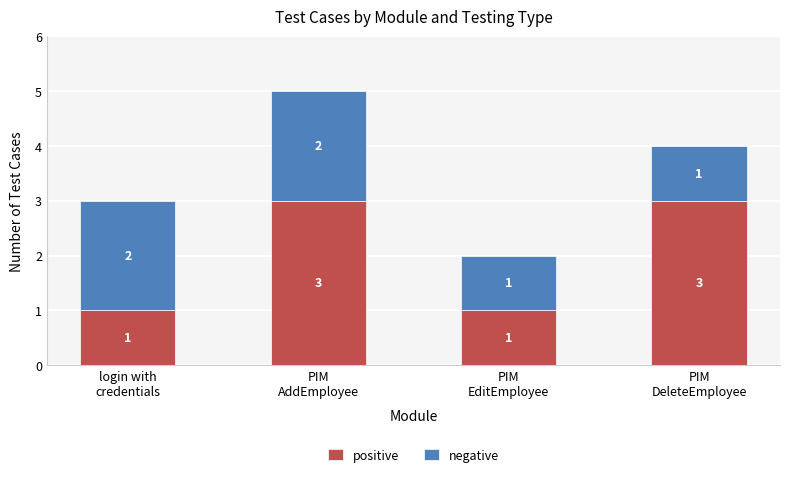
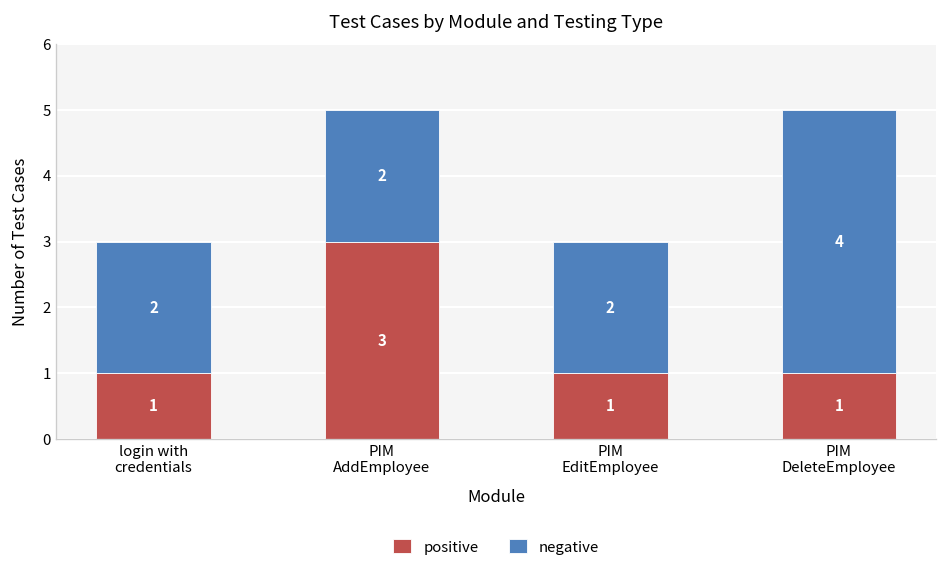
  {
    "positive": {
      "login with credentials": 1,
      "PIM AddEmployee": 3,
      "PIM EditEmployee": 1,
-     "PIM DeleteEmployee": 3
+     "PIM DeleteEmployee": 1
    },
    "negative": {
      "login with credentials": 2,
      "PIM AddEmployee": 2,
-     "PIM EditEmployee": 1,
-     "PIM DeleteEmployee": 1
+     "PIM EditEmployee": 2,
+     "PIM DeleteEmployee": 4
    }
  }
